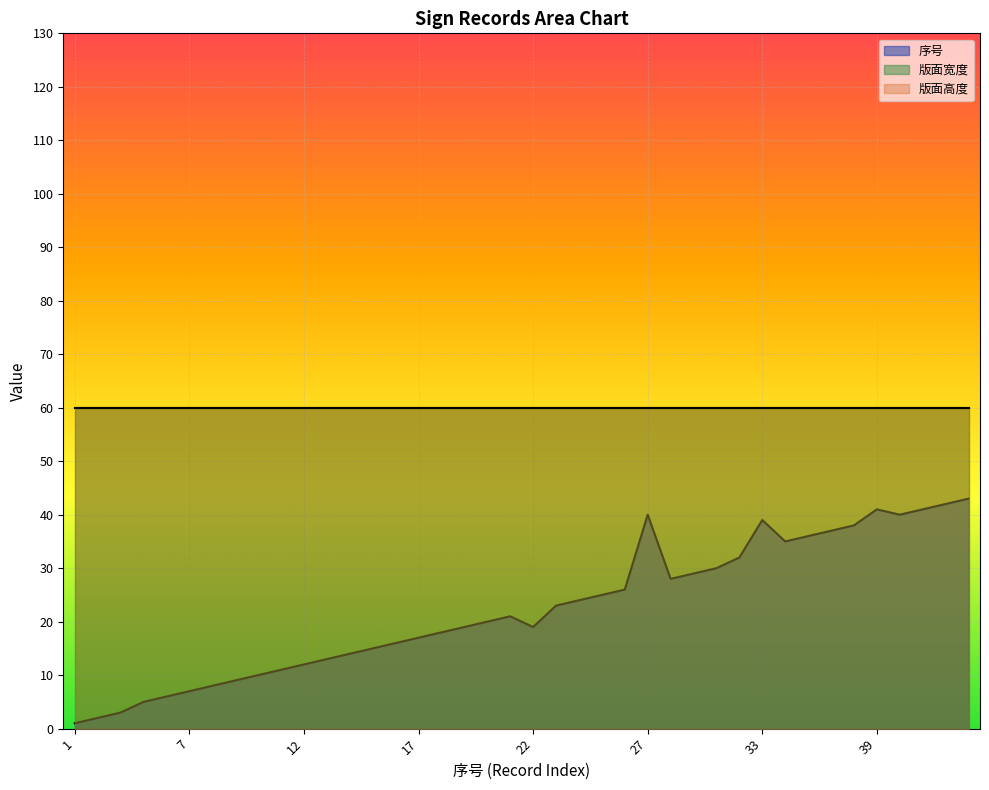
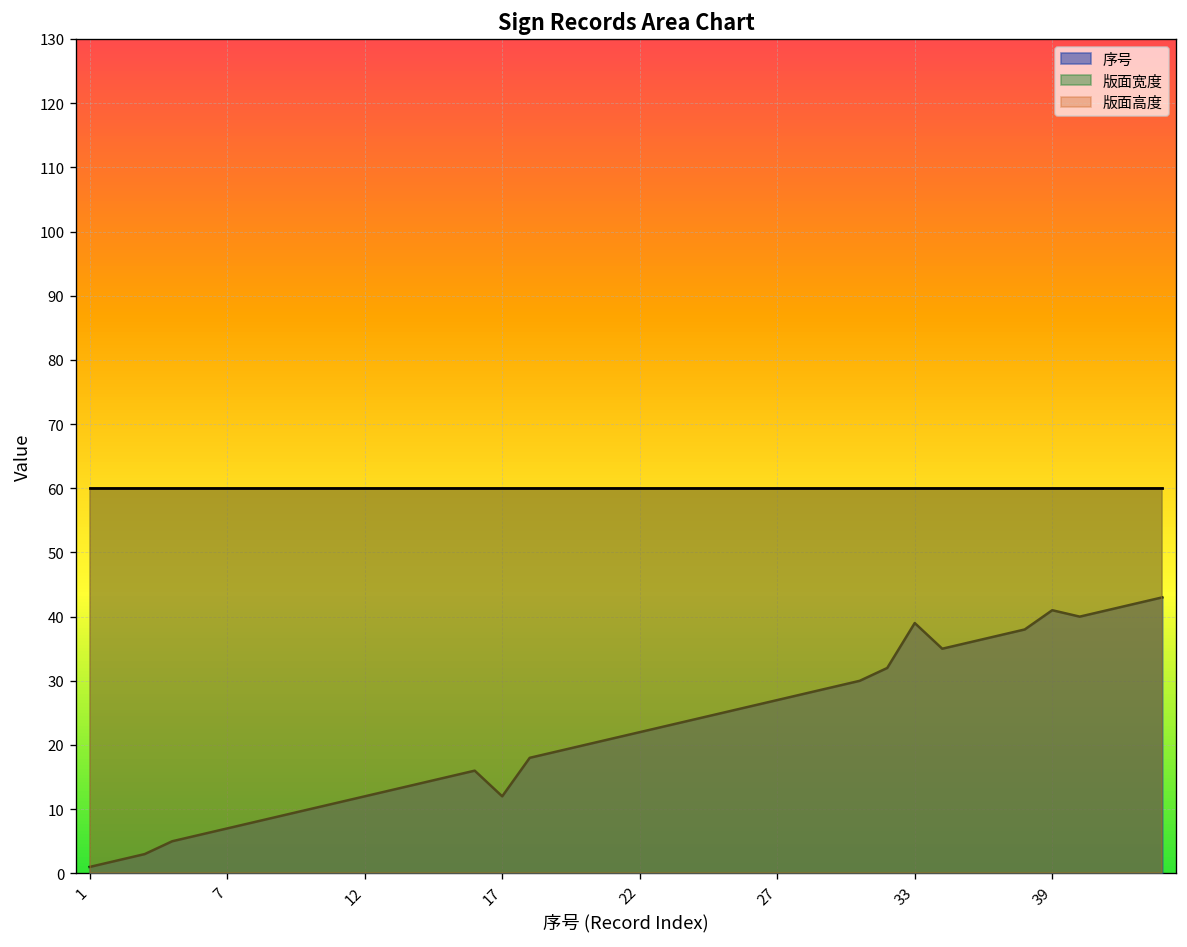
  {
    "序号": {
      "1": 1,
      "7": 7,
      "12": 12,
-     "17": 17,
-     "22": 19,
-     "27": 40,
+     "17": 12,
+     "22": 22,
+     "27": 27,
      "33": 39,
      "39": 41
    },
    "版面高度": {
      "1": 60,
      "7": 60,
      "12": 60,
      "17": 60,
      "22": 60,
      "27": 60,
      "33": 60,
      "39": 60
    }
  }
